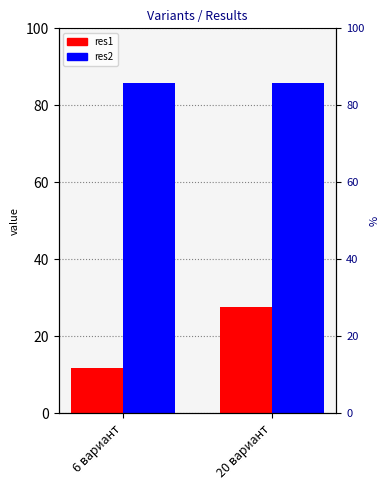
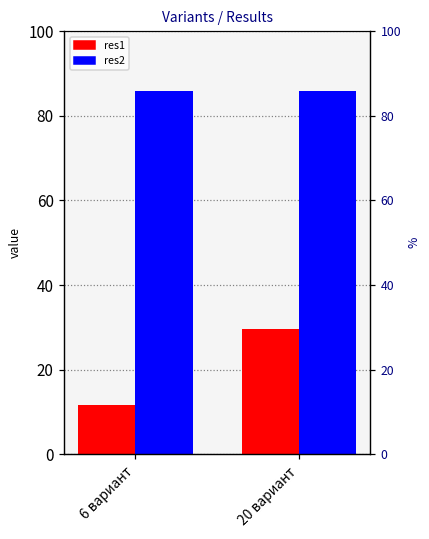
  {
    "res1": {
      "6 вариант": 12,
-     "20 вариант": 28
+     "20 вариант": 30
    },
    "res2": {
      "6 вариант": 86,
      "20 вариант": 86
    }
  }
